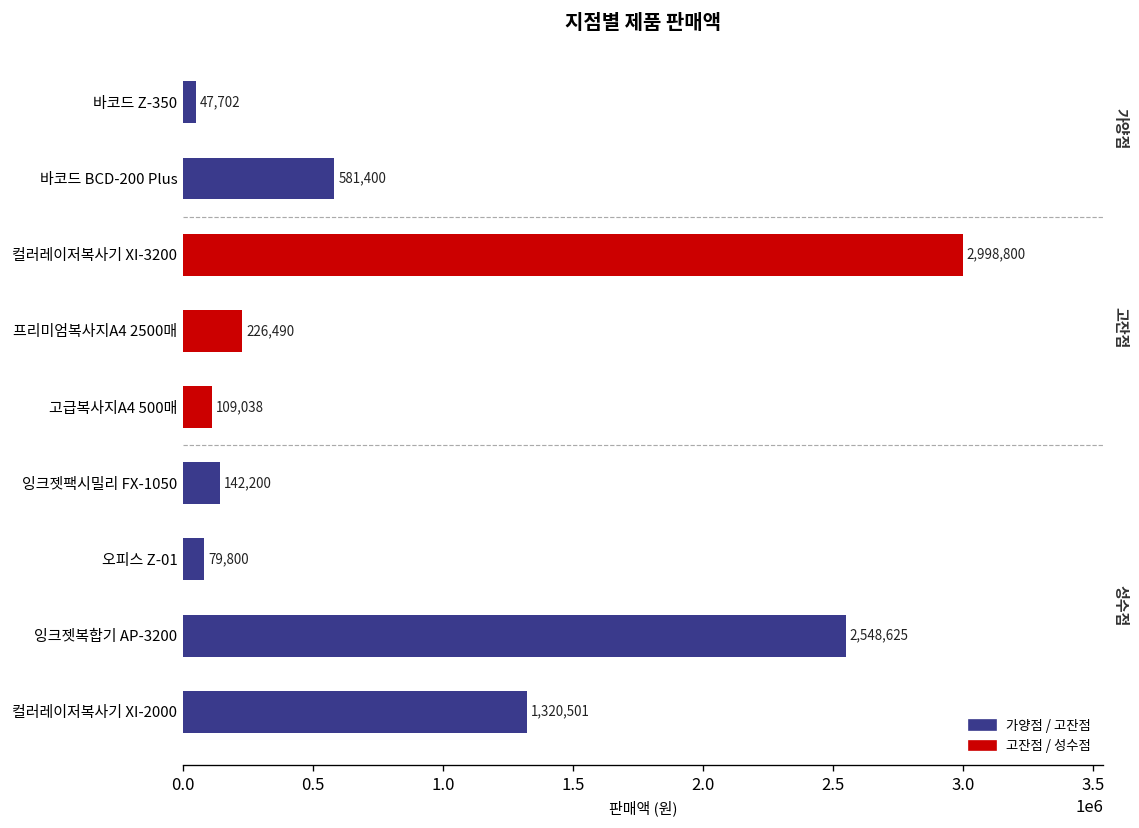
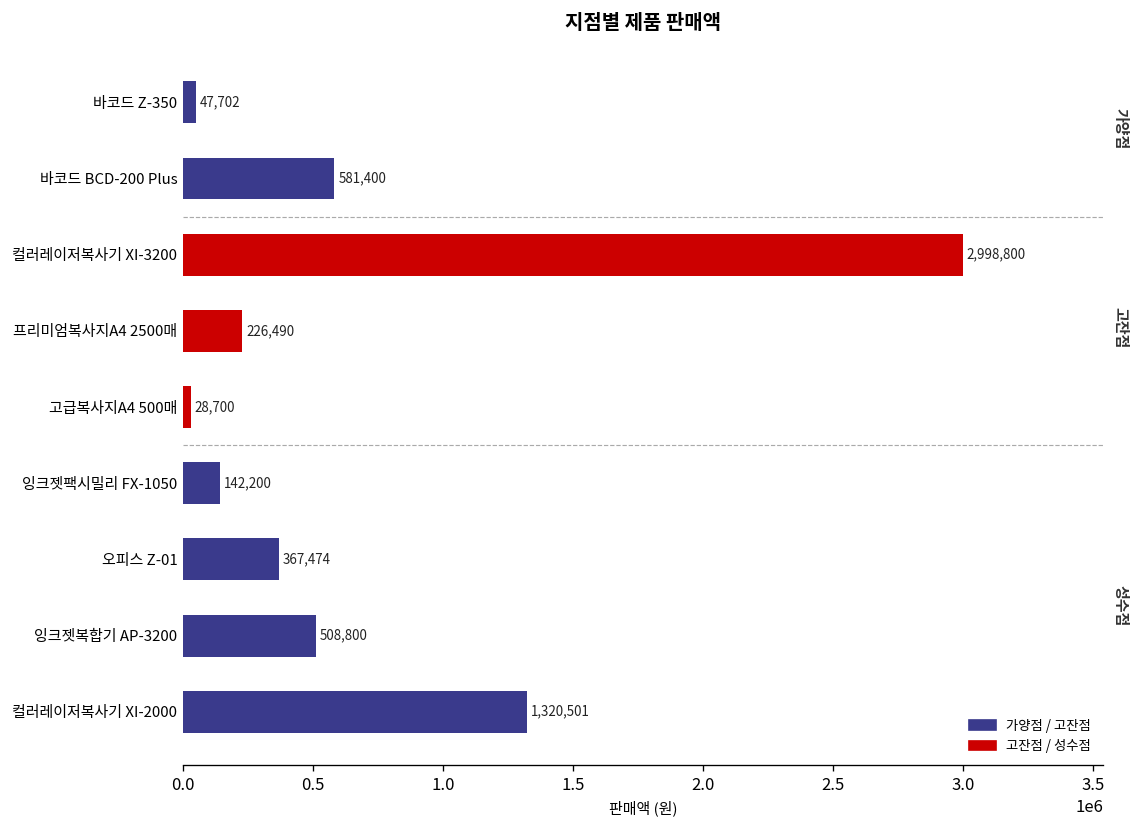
  {
    "바코드 Z-350": "47,702",
    "바코드 BCD-200 Plus": "581,400",
    "컬러레이저복사기 XI-3200": "2,998,800",
    "프리미엄복사지A4 2500매": "226,490",
-   "고급복사지A4 500매": "109,038",
+   "고급복사지A4 500매": "28,700",
    "잉크젯팩시밀리 FX-1050": "142,200",
-   "오피스 Z-01": "79,800",
-   "잉크젯복합기 AP-3200": "2,548,625",
+   "오피스 Z-01": "367,474",
+   "잉크젯복합기 AP-3200": "508,800",
    "컬러레이저복사기 XI-2000": "1,320,501"
  }
